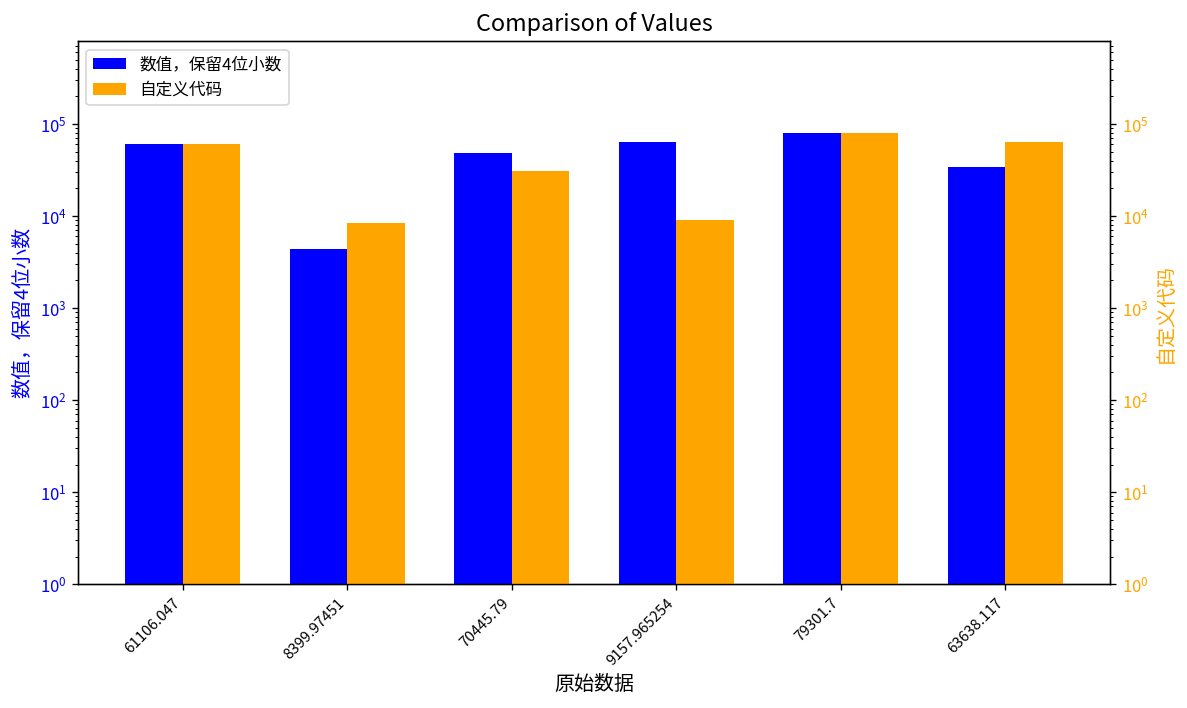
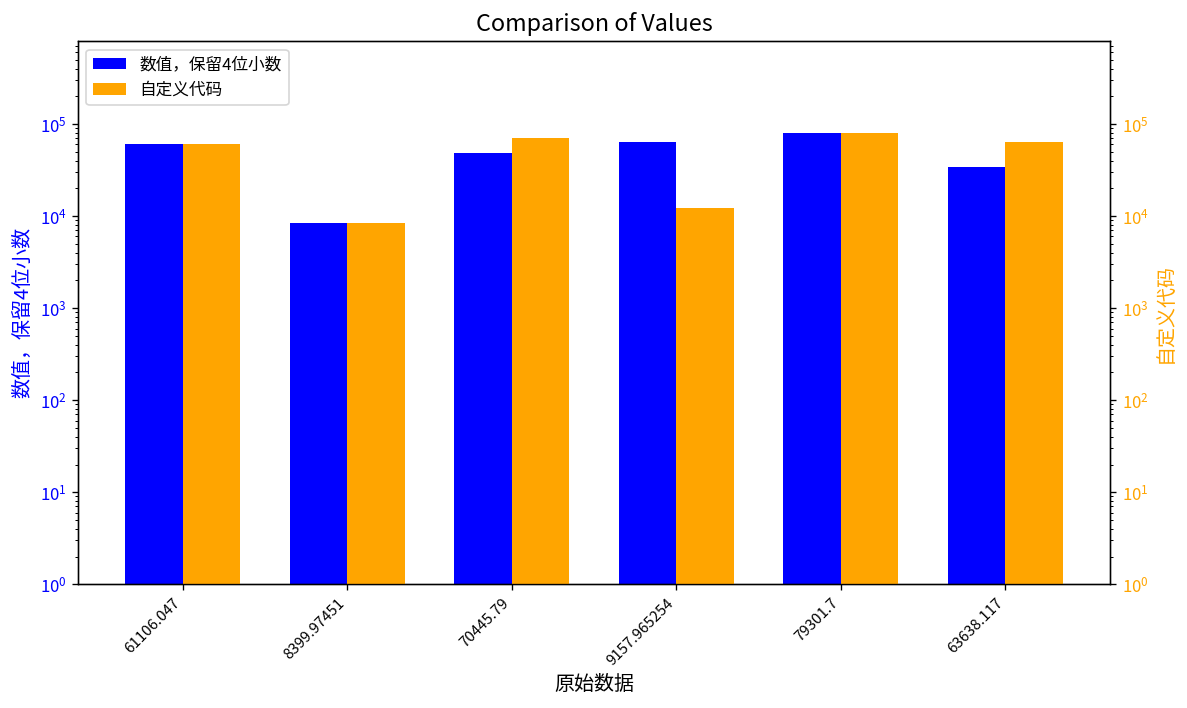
  {
    "数值，保留4位小数": {
      "61106.047": 60000,
-     "8399.97451": 4000,
+     "8399.97451": 8000,
      "70445.79": 50000,
      "9157.965254": 60000,
      "79301.7": 80000,
      "63638.117": 30000
    },
    "自定义代码": {
      "61106.047": 60000,
      "8399.97451": 8000,
-     "70445.79": 31000,
-     "9157.965254": 9000,
+     "70445.79": 70000,
+     "9157.965254": 12000,
      "79301.7": 80000,
      "63638.117": 60000
    }
  }
